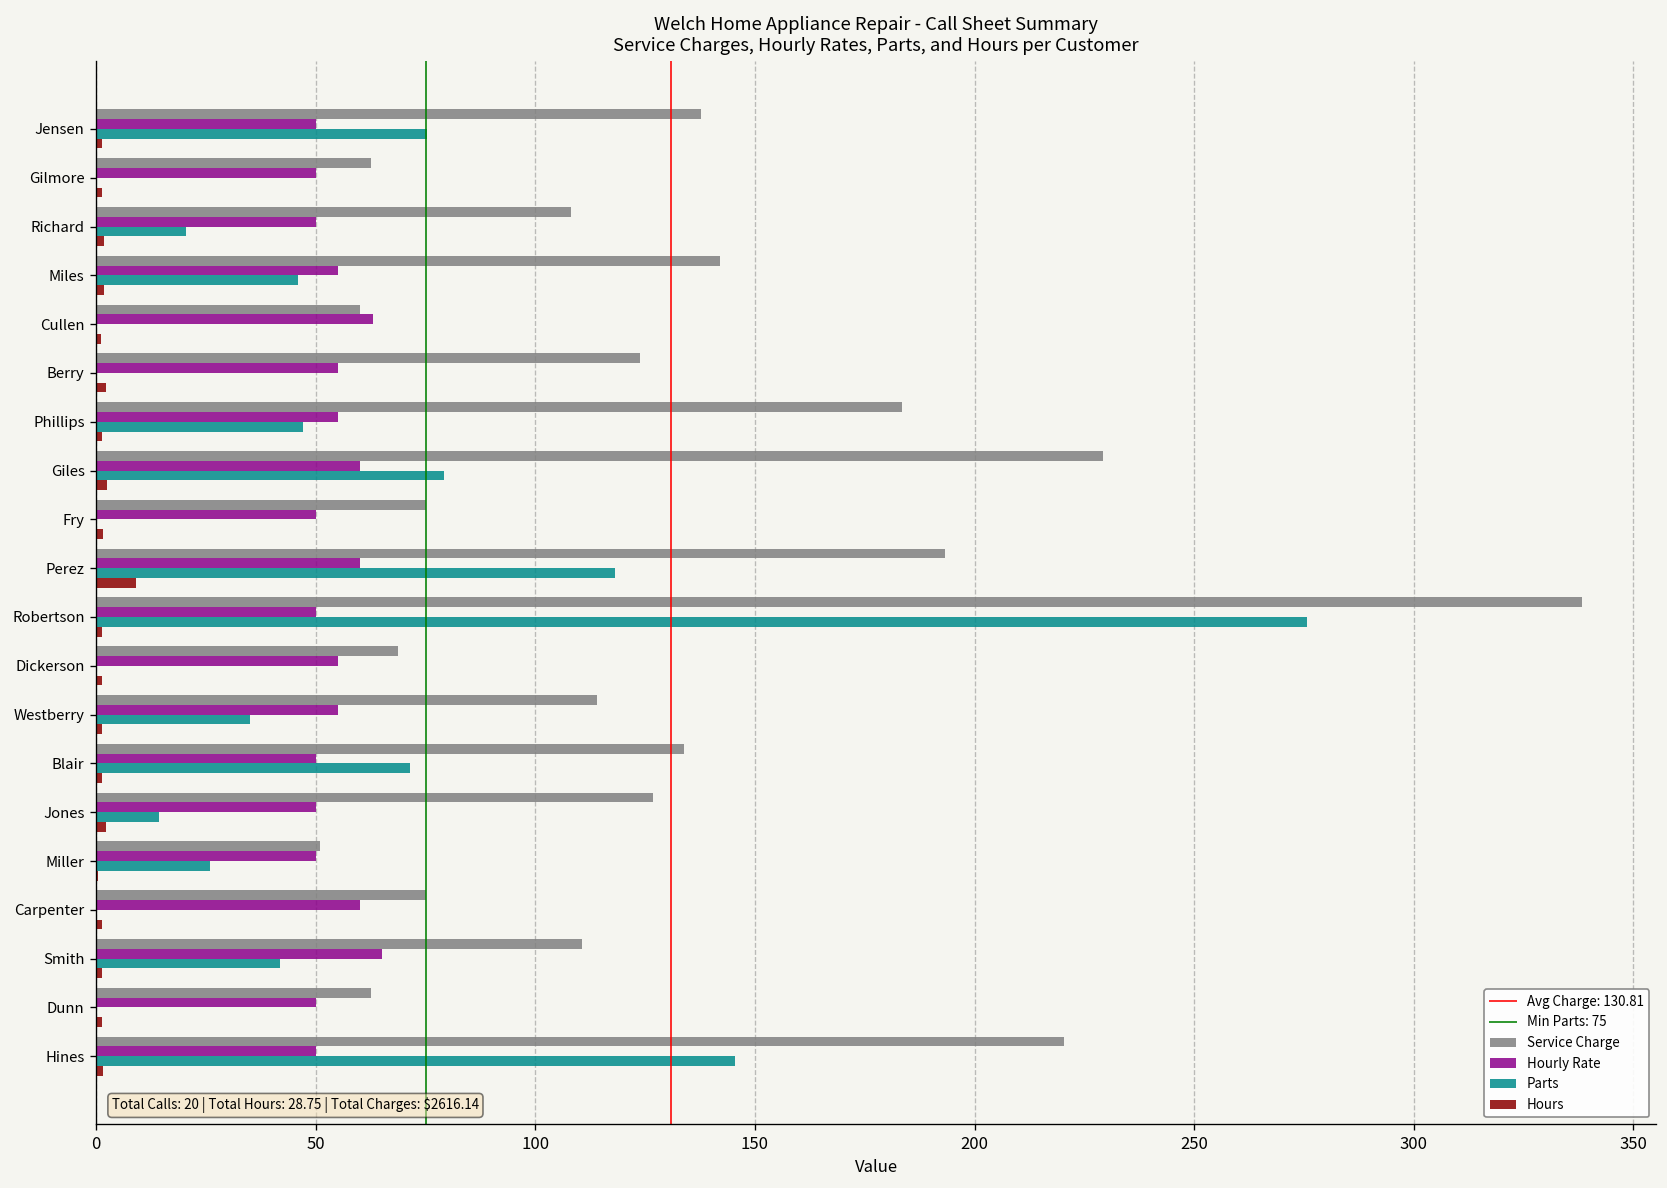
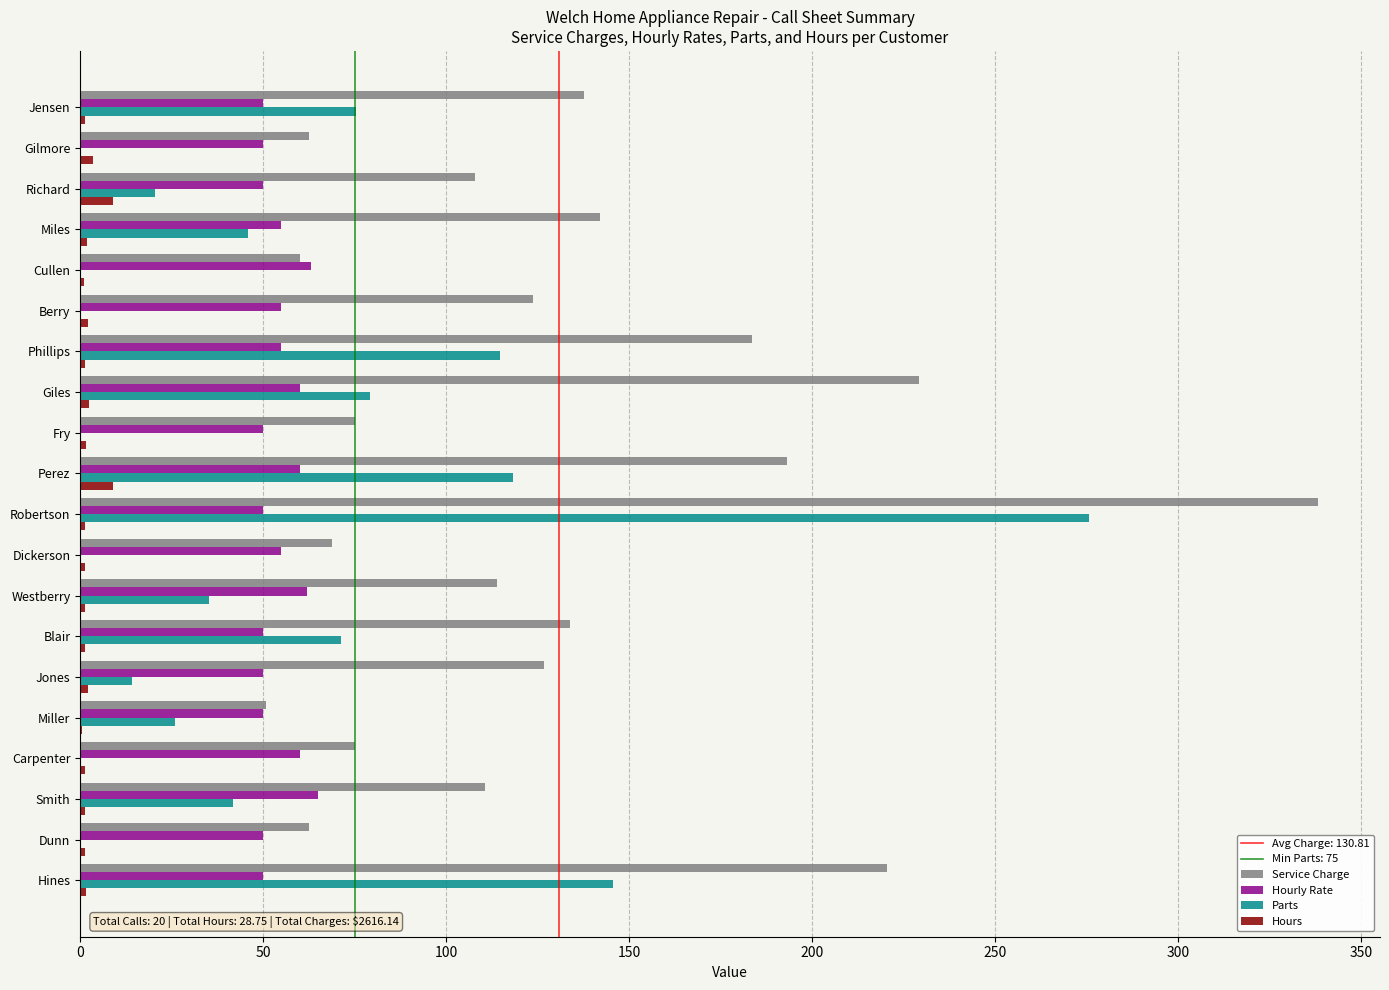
  {
    "Service Charge": {
      "Jensen": 138,
      "Gilmore": 63,
      "Richard": 108,
      "Miles": 142,
      "Cullen": 60,
      "Berry": 124,
      "Phillips": 184,
      "Giles": 229,
      "Fry": 75,
      "Perez": 193,
      "Robertson": 338,
      "Dickerson": 69,
      "Westberry": 114,
      "Blair": 134,
      "Jones": 127,
      "Miller": 51,
      "Carpenter": 75,
      "Smith": 111,
      "Dunn": 63,
      "Hines": 220
    },
    "Hourly Rate": {
      "Jensen": 50,
      "Gilmore": 50,
      "Richard": 50,
      "Miles": 55,
      "Cullen": 63,
      "Berry": 55,
      "Phillips": 55,
      "Giles": 60,
      "Fry": 50,
      "Perez": 60,
      "Robertson": 50,
      "Dickerson": 55,
-     "Westberry": 55,
+     "Westberry": 62,
      "Blair": 50,
      "Jones": 50,
      "Miller": 50,
      "Carpenter": 60,
      "Smith": 65,
      "Dunn": 50,
      "Hines": 50
    },
    "Parts": {
      "Jensen": 75,
      "Gilmore": 0,
      "Richard": 21,
      "Miles": 46,
      "Cullen": 0,
      "Berry": 0,
-     "Phillips": 47,
+     "Phillips": 115,
      "Giles": 79,
      "Fry": 0,
      "Perez": 118,
      "Robertson": 276,
      "Dickerson": 0,
      "Westberry": 35,
      "Blair": 71,
      "Jones": 14,
      "Miller": 26,
      "Carpenter": 0,
      "Smith": 42,
      "Dunn": 0,
      "Hines": 145
    },
    "Hours": {
      "Jensen": 1,
-     "Gilmore": 1,
-     "Richard": 2,
+     "Gilmore": 4,
+     "Richard": 9,
      "Miles": 2,
      "Cullen": 1,
      "Berry": 2,
      "Phillips": 1,
      "Giles": 3,
      "Fry": 2,
      "Perez": 9,
      "Robertson": 1,
      "Dickerson": 1,
      "Westberry": 1,
      "Blair": 1,
      "Jones": 2,
      "Carpenter": 1,
      "Smith": 1,
      "Dunn": 1
    }
  }
